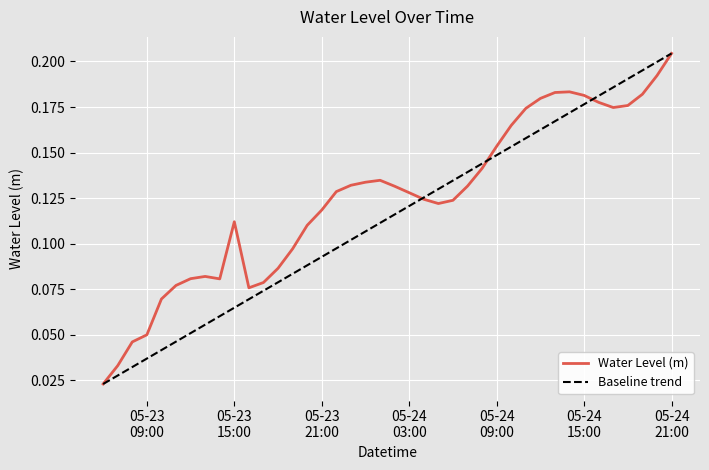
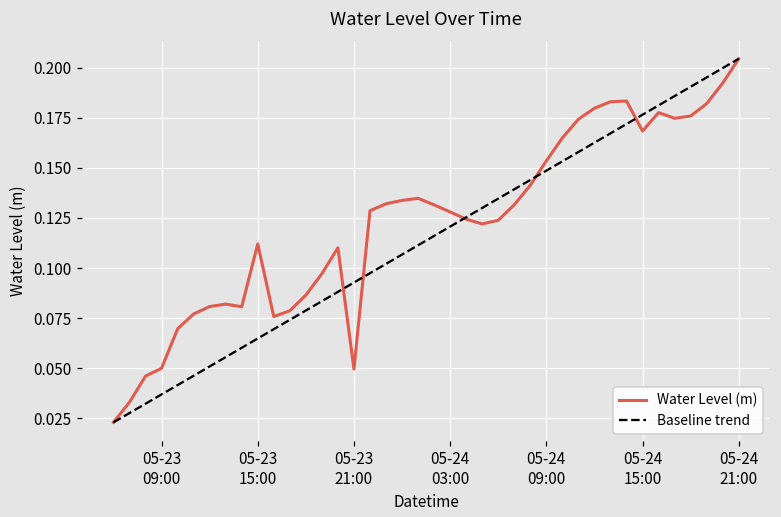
  {
    "Water Level (m)": {
      "05-23 09:00": 0.050,
      "05-23 15:00": 0.112,
-     "05-23 21:00": 0.118,
+     "05-23 21:00": 0.050,
      "05-24 03:00": 0.128,
      "05-24 09:00": 0.153,
-     "05-24 15:00": 0.181
+     "05-24 15:00": 0.168
    },
    "Baseline trend": {
      "05-23 09:00": 0.037,
      "05-23 15:00": 0.065,
      "05-23 21:00": 0.093,
      "05-24 03:00": 0.121,
      "05-24 09:00": 0.149,
      "05-24 15:00": 0.177
    }
  }
